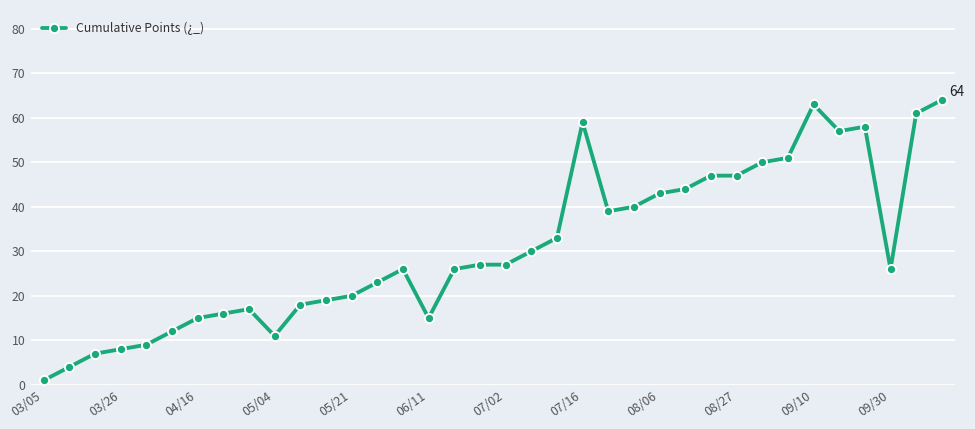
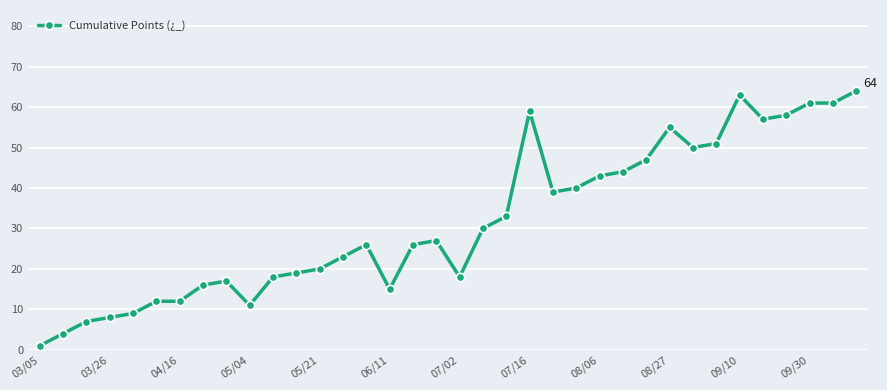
  {
    "03/05": 1,
    "03/26": 8,
-   "04/16": 15,
+   "04/16": 12,
    "05/04": 11,
    "05/21": 20,
    "06/11": 15,
-   "07/02": 27,
+   "07/02": 18,
    "07/16": 59,
    "08/06": 43,
-   "08/27": 47,
+   "08/27": 55,
    "09/10": 63,
-   "09/30": 26
+   "09/30": 61
  }
